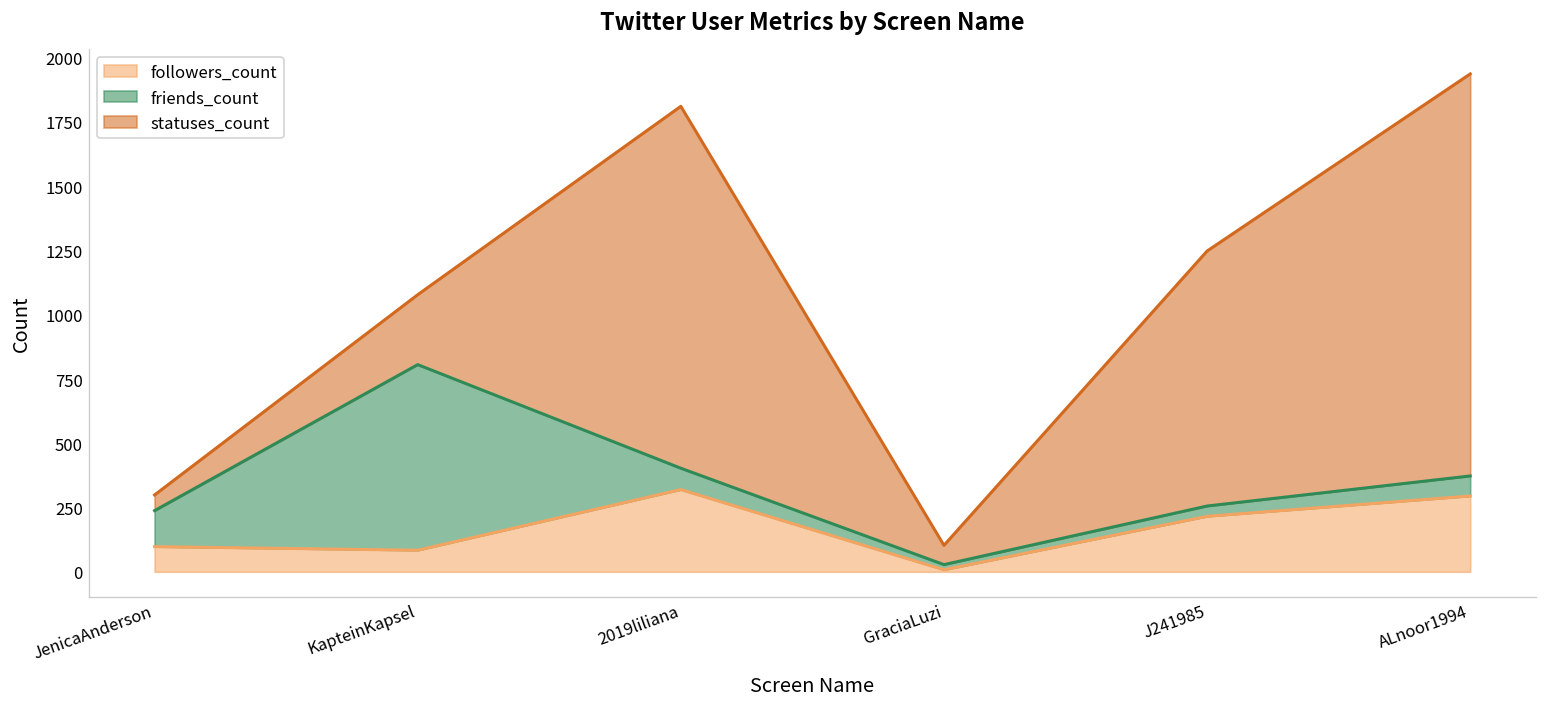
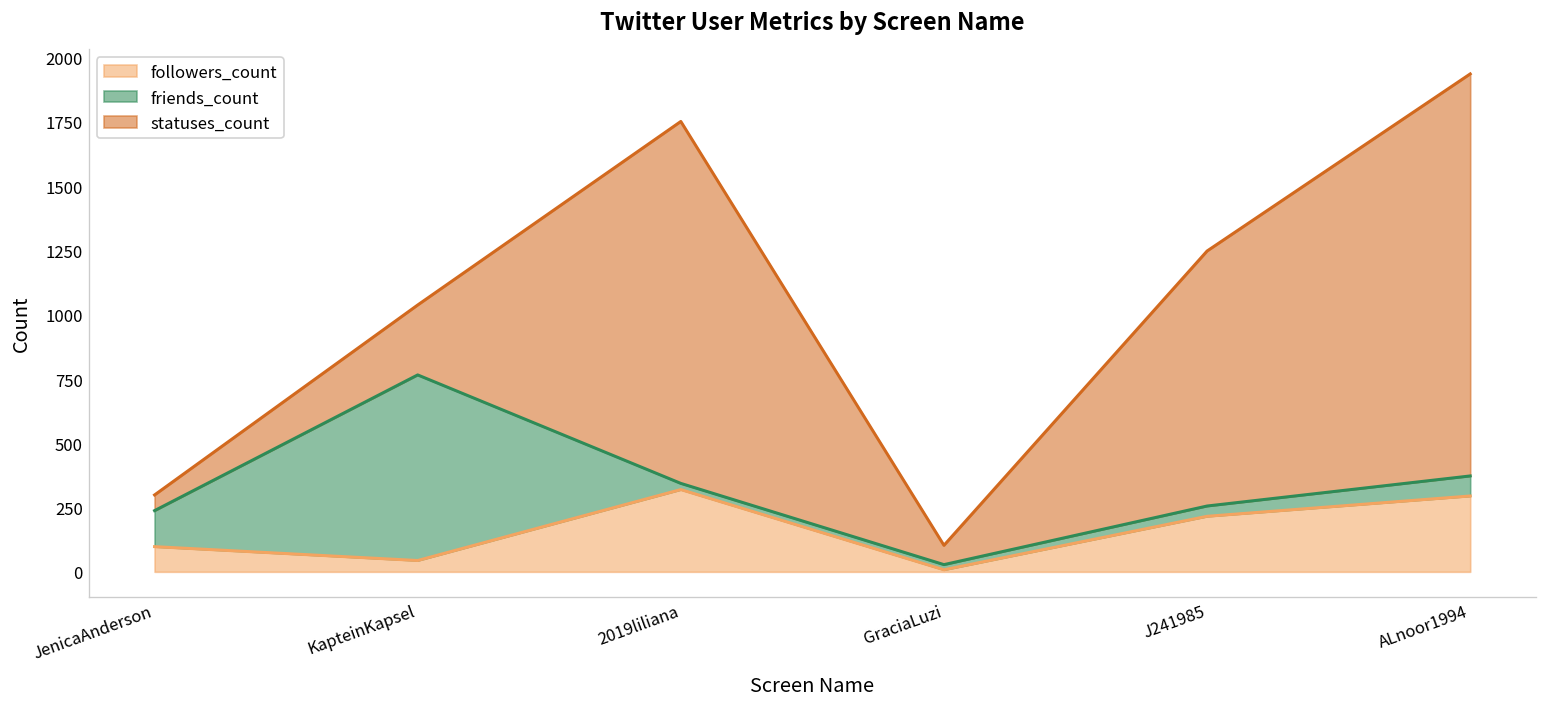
  {
    "followers_count": {
      "JenicaAnderson": 100,
-     "KapteinKapsel": 80,
+     "KapteinKapsel": 40,
      "2019liliana": 320,
      "GraciaLuzi": 10,
      "J241985": 220,
      "ALnoor1994": 300
    },
    "friends_count": {
      "JenicaAnderson": 140,
      "KapteinKapsel": 720,
-     "2019liliana": 80,
+     "2019liliana": 20,
      "GraciaLuzi": 20,
      "J241985": 40,
      "ALnoor1994": 80
    },
    "statuses_count": {
      "JenicaAnderson": 60,
      "KapteinKapsel": 270,
      "2019liliana": 1410,
      "GraciaLuzi": 80,
      "J241985": 990,
      "ALnoor1994": 1560
    }
  }
